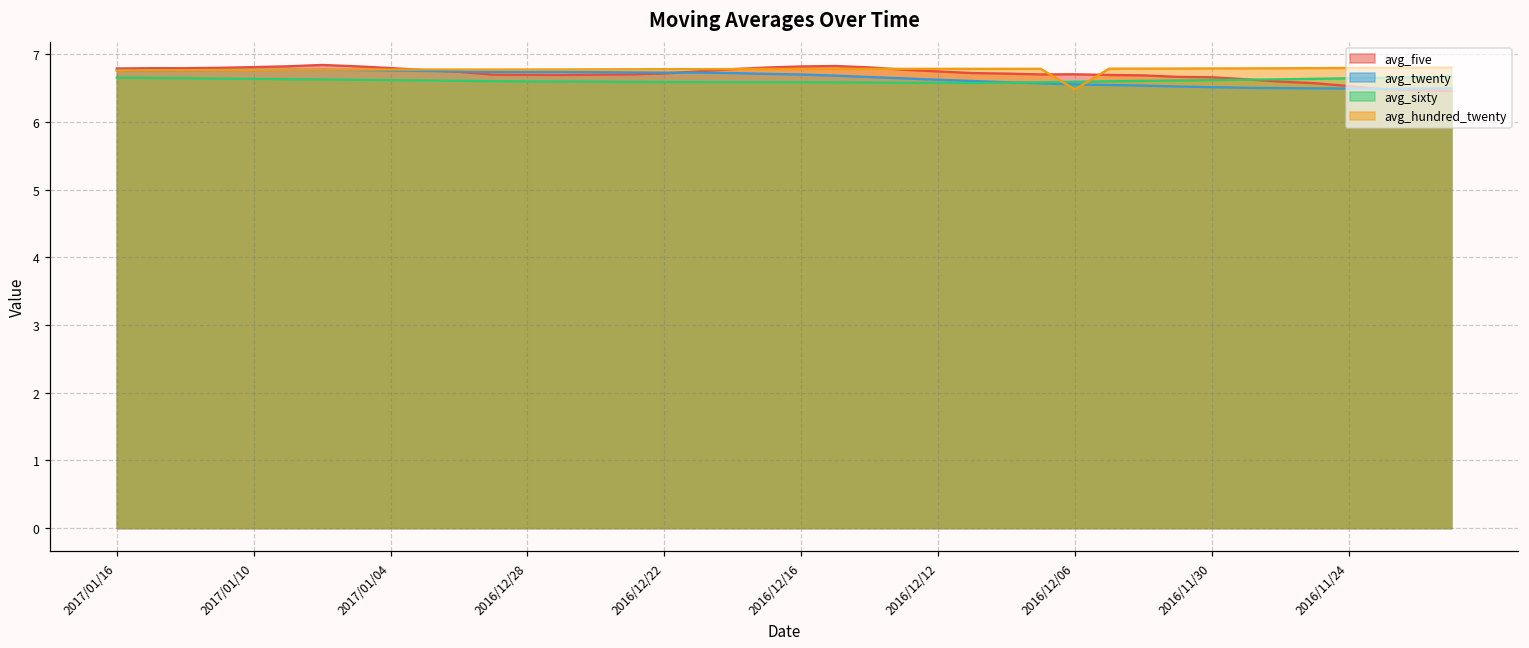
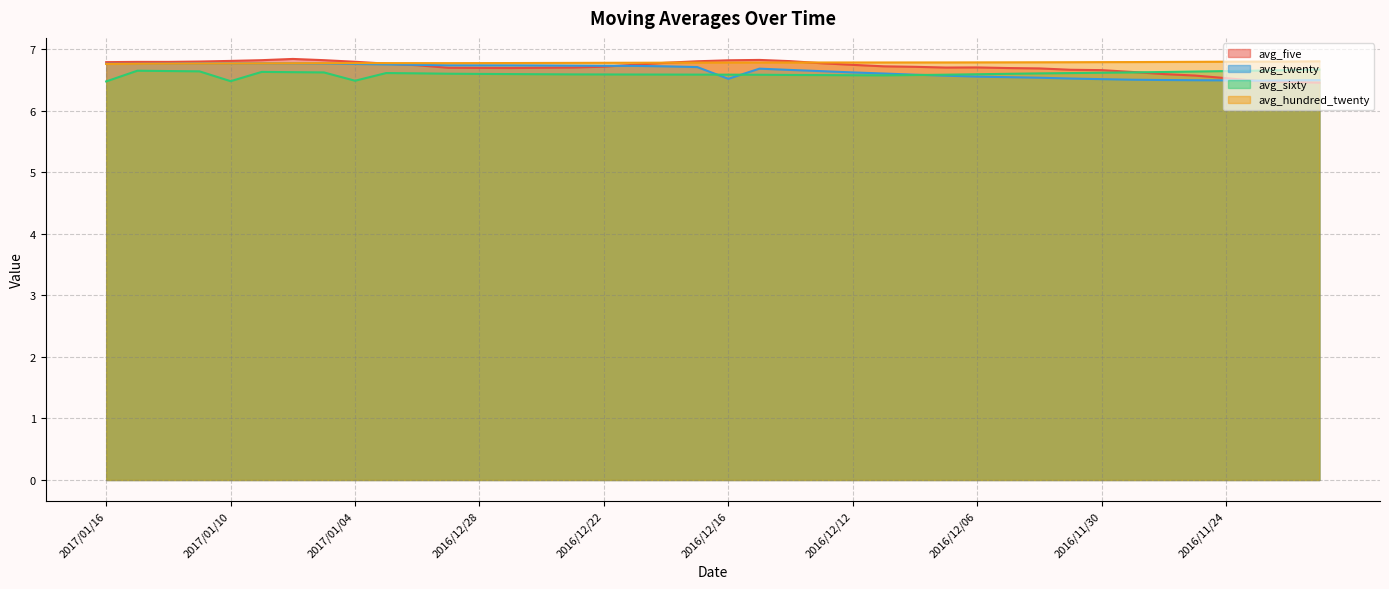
  {
    "avg_five": {
      "2017/01/10": 6.8,
      "2016/12/28": 6.7,
      "2016/12/06": 6.7,
      "2016/11/30": 6.7
    },
    "avg_twenty": {
-     "2016/12/16": 6.7,
+     "2016/12/16": 6.5,
      "2016/12/12": 6.6,
      "2016/11/30": 6.5
    },
    "avg_sixty": {
-     "2017/01/16": 6.7,
-     "2017/01/10": 6.6,
-     "2017/01/04": 6.6,
+     "2017/01/16": 6.5,
+     "2017/01/10": 6.5,
+     "2017/01/04": 6.5,
      "2016/12/28": 6.6,
      "2016/12/22": 6.6,
      "2016/12/16": 6.6,
      "2016/12/12": 6.6,
      "2016/11/30": 6.6
    },
    "avg_hundred_twenty": {
      "2016/12/22": 6.8,
-     "2016/12/06": 6.5,
+     "2016/12/06": 6.8,
      "2016/11/30": 6.8
    }
  }
